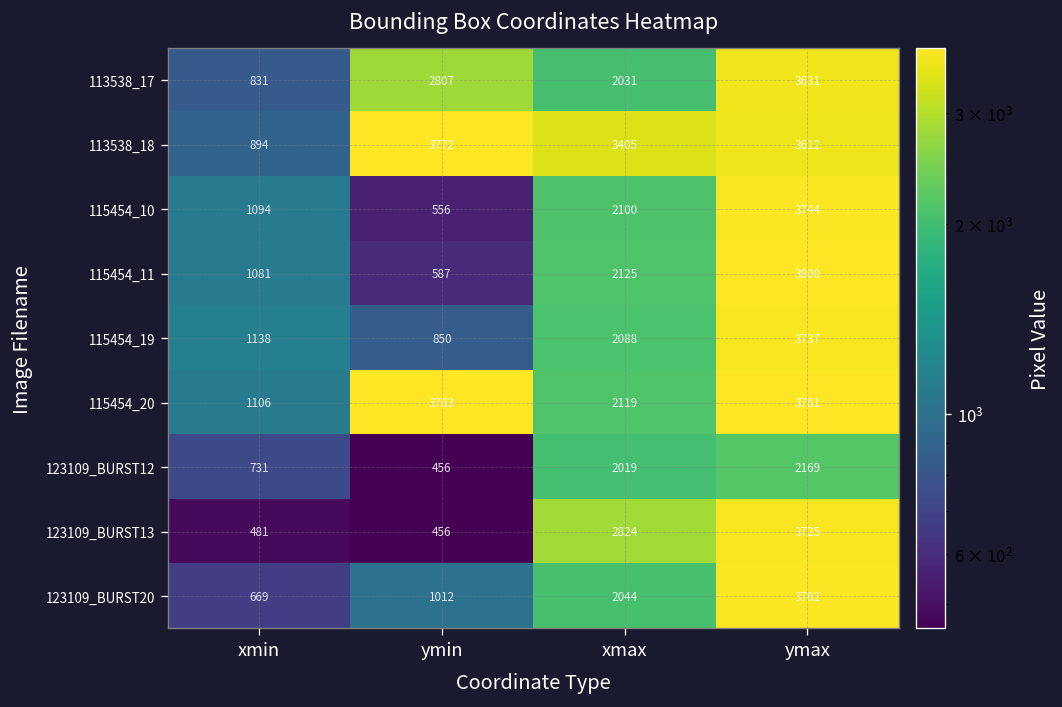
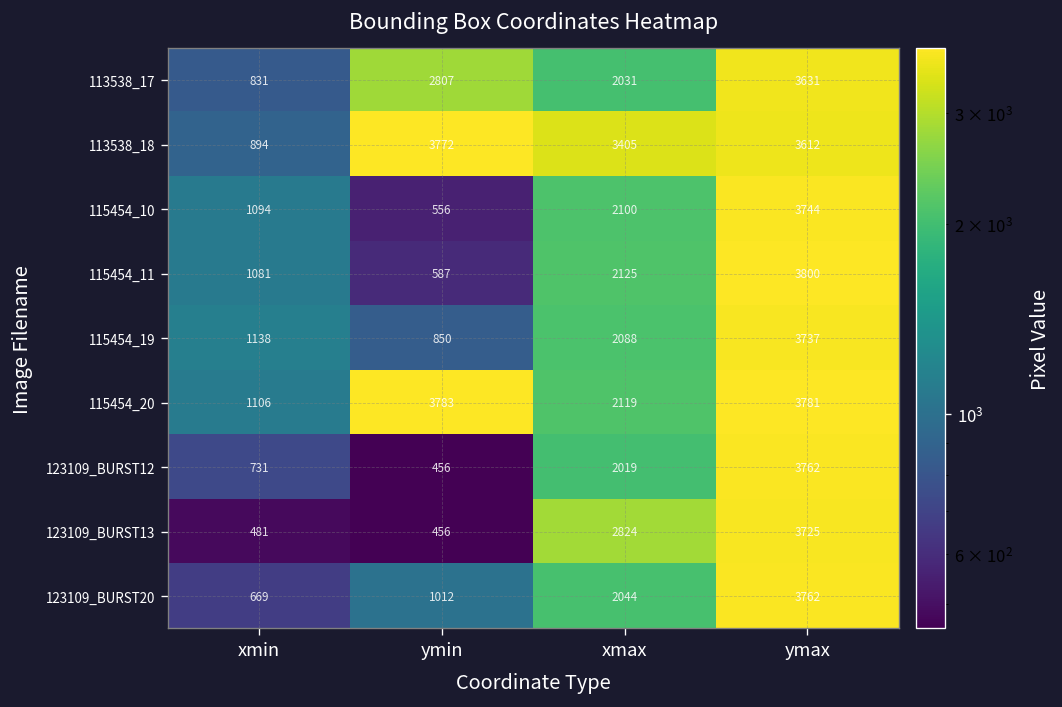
  {
    "113538_17": {
      "xmin": 831,
      "ymin": 2807,
      "xmax": 2031,
      "ymax": 3631
    },
    "113538_18": {
      "xmin": 894,
      "ymin": 3772,
      "xmax": 3405,
      "ymax": 3612
    },
    "115454_10": {
      "xmin": 1094,
      "ymin": 556,
      "xmax": 2100,
      "ymax": 3744
    },
    "115454_11": {
      "xmin": 1081,
      "ymin": 587,
      "xmax": 2125,
      "ymax": 3800
    },
    "115454_19": {
      "xmin": 1138,
      "ymin": 850,
      "xmax": 2088,
      "ymax": 3737
    },
    "115454_20": {
      "xmin": 1106,
      "ymin": 3783,
      "xmax": 2119,
      "ymax": 3781
    },
    "123109_BURST12": {
      "xmin": 731,
      "ymin": 456,
      "xmax": 2019,
-     "ymax": 2169
+     "ymax": 3762
    },
    "123109_BURST13": {
      "xmin": 481,
      "ymin": 456,
      "xmax": 2824,
      "ymax": 3725
    },
    "123109_BURST20": {
      "xmin": 669,
      "ymin": 1012,
      "xmax": 2044,
      "ymax": 3762
    }
  }
